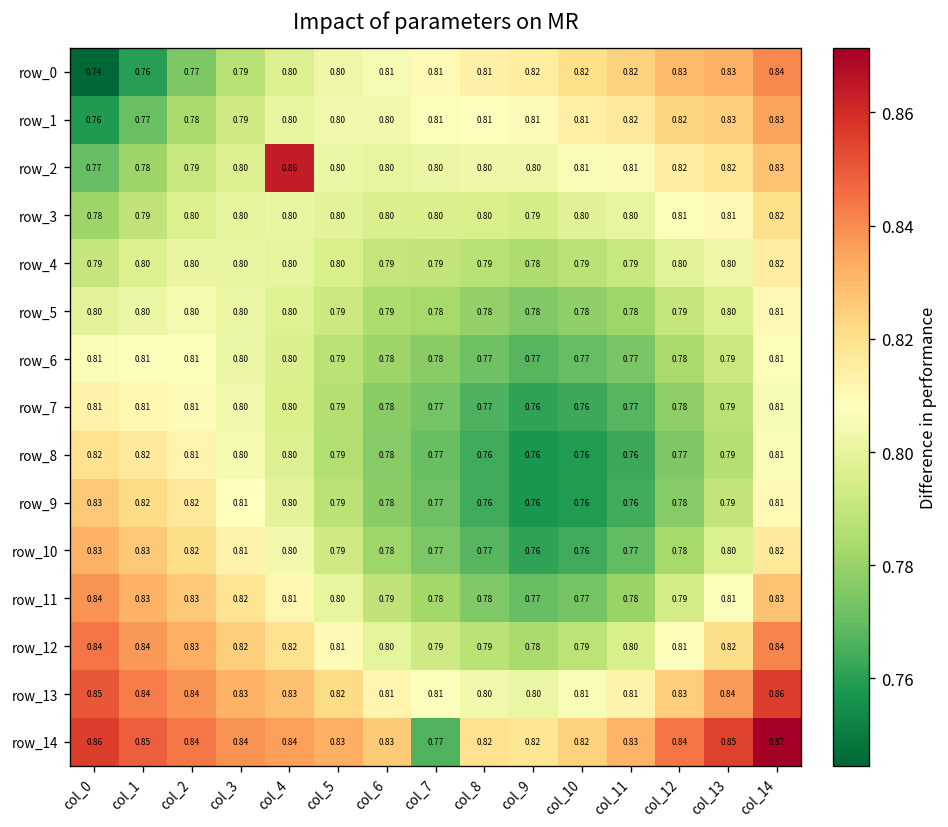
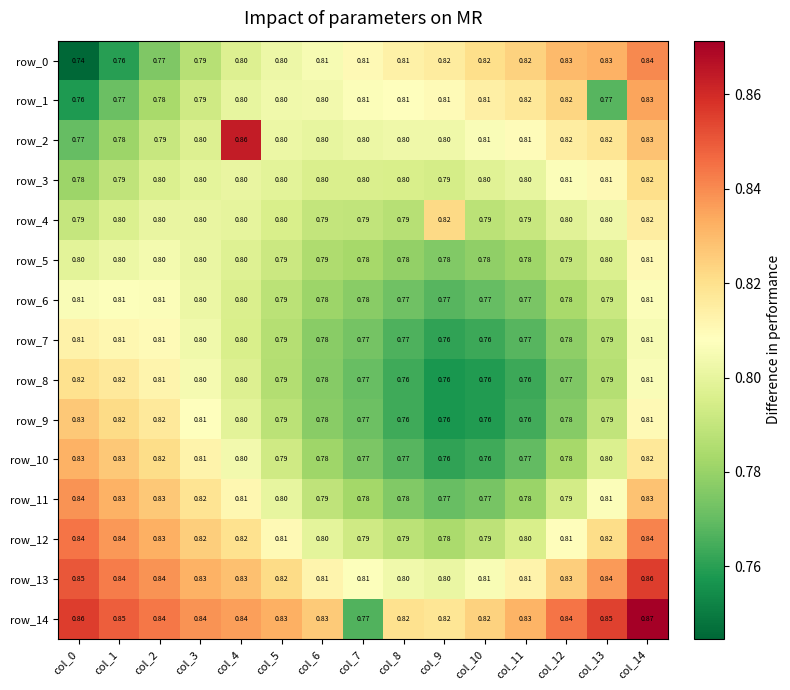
  {
    "row_1": {
      "col_0": 0.76,
      "col_1": 0.77,
      "col_2": 0.78,
      "col_3": 0.79,
      "col_4": 0.80,
      "col_5": 0.80,
      "col_6": 0.80,
      "col_7": 0.81,
      "col_8": 0.81,
      "col_9": 0.81,
      "col_10": 0.81,
      "col_11": 0.82,
      "col_12": 0.82,
-     "col_13": 0.83,
+     "col_13": 0.77,
      "col_14": 0.83
    },
    "row_4": {
      "col_0": 0.79,
      "col_1": 0.80,
      "col_2": 0.80,
      "col_3": 0.80,
      "col_4": 0.80,
      "col_5": 0.80,
      "col_6": 0.79,
      "col_7": 0.79,
      "col_8": 0.79,
-     "col_9": 0.78,
+     "col_9": 0.82,
      "col_10": 0.79,
      "col_11": 0.79,
      "col_12": 0.80,
      "col_13": 0.80,
      "col_14": 0.82
    }
  }
